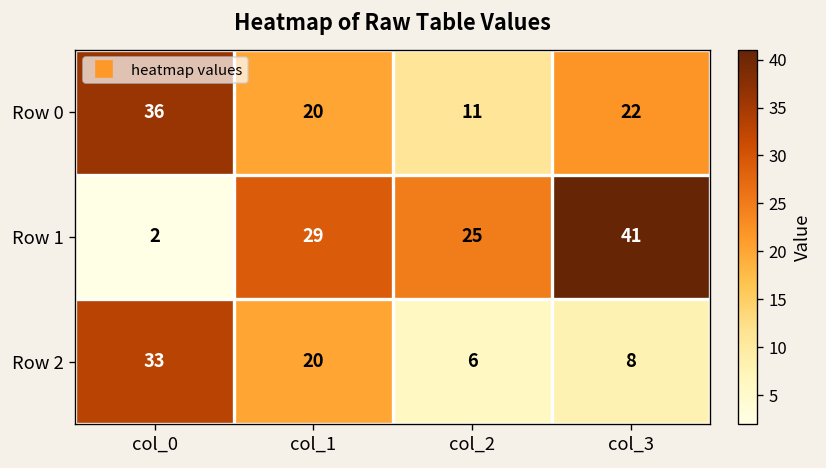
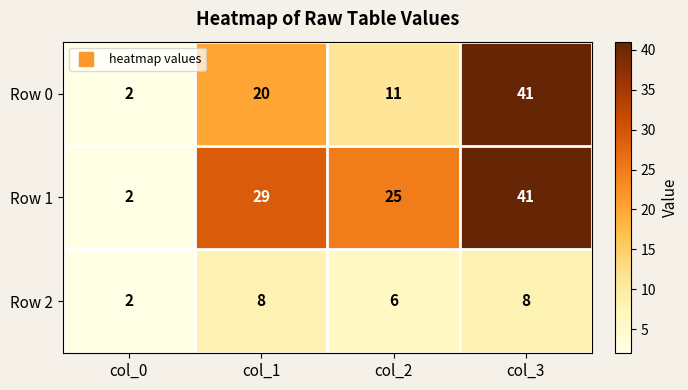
  {
    "Row 0": {
-     "col_0": 36,
+     "col_0": 2,
      "col_1": 20,
      "col_2": 11,
-     "col_3": 22
+     "col_3": 41
    },
    "Row 1": {
      "col_0": 2,
      "col_1": 29,
      "col_2": 25,
      "col_3": 41
    },
    "Row 2": {
-     "col_0": 33,
-     "col_1": 20,
+     "col_0": 2,
+     "col_1": 8,
      "col_2": 6,
      "col_3": 8
    }
  }
